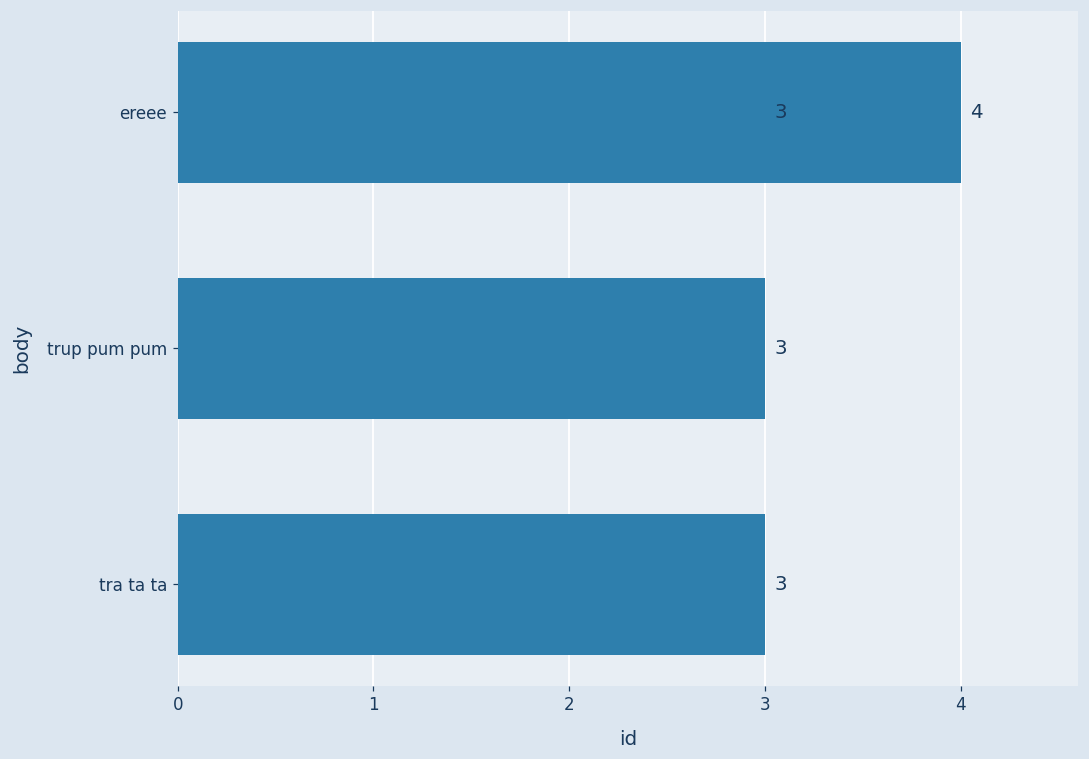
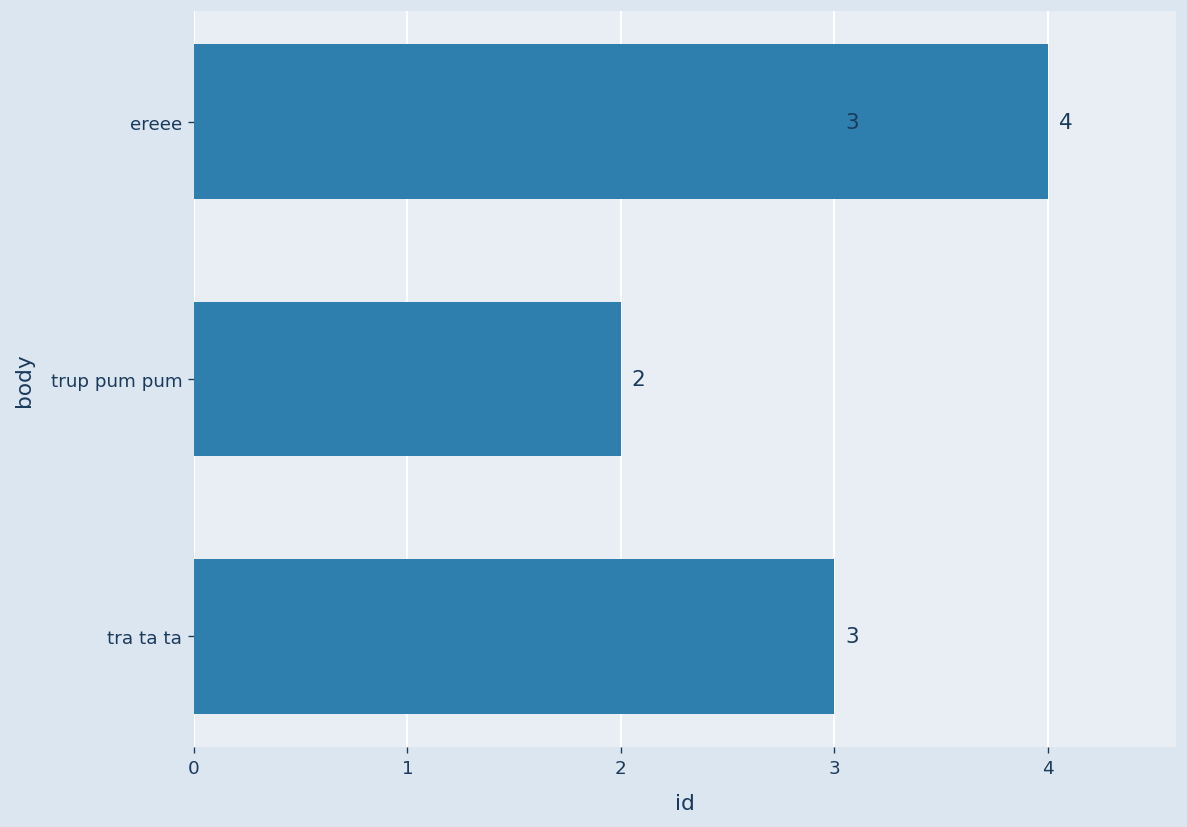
  {
-   "trup pum pum": 3,
+   "trup pum pum": 2,
    "tra ta ta": 3
  }
